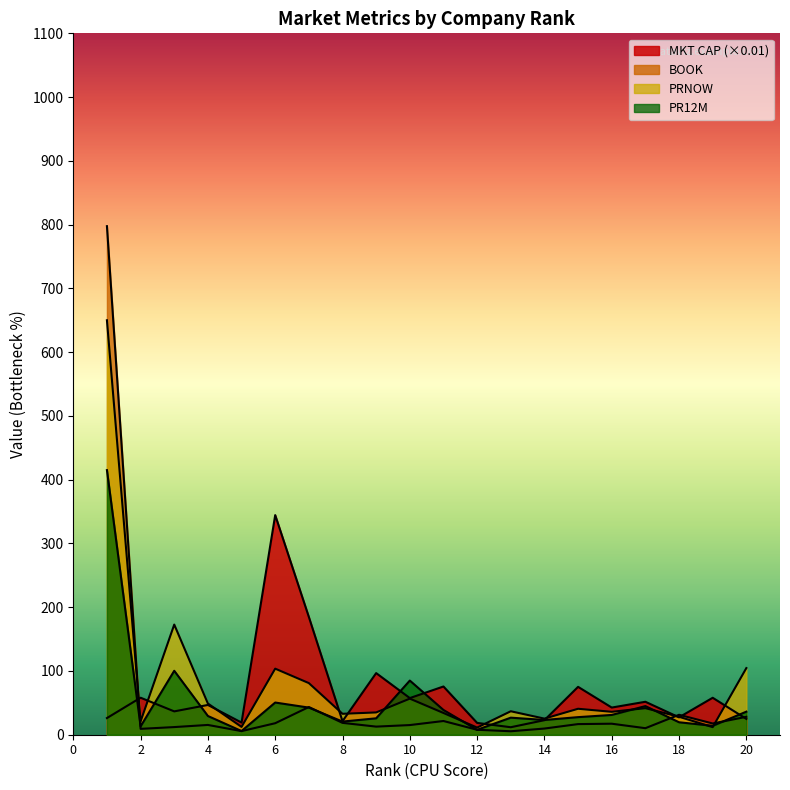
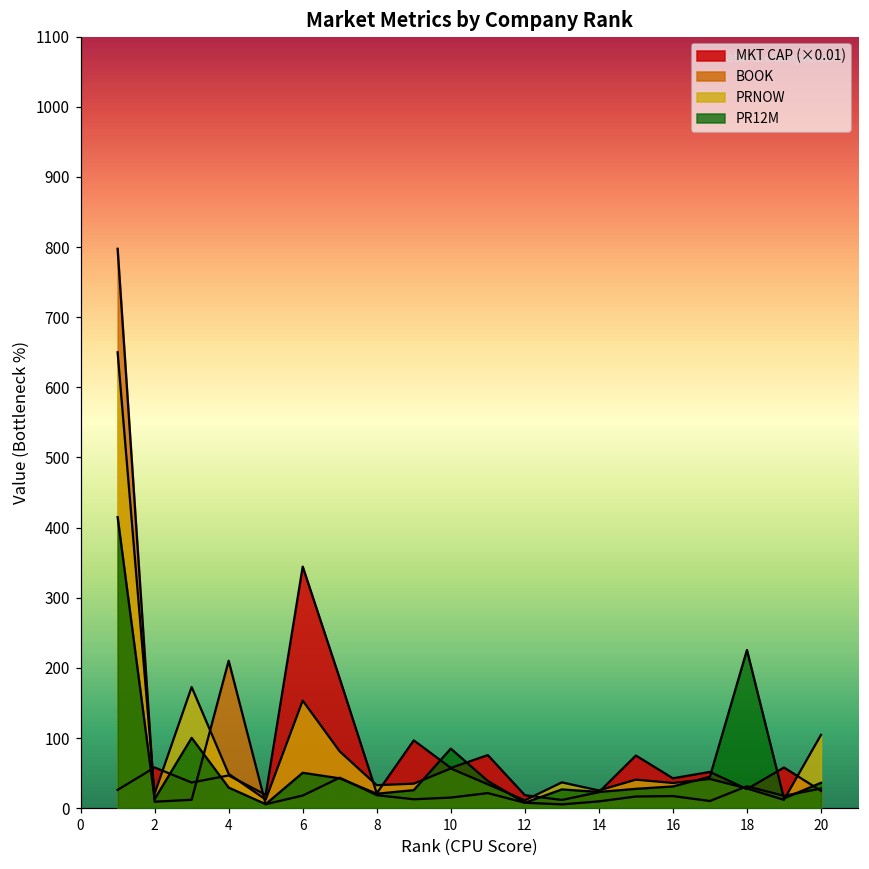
  {
    "MKT CAP (×0.01)": {
      "2": 60,
      "6": 340,
      "12": 20,
      "16": 40
    },
    "BOOK": {
-     "4": 20,
+     "4": 210,
      "6": 20,
      "10": 20,
      "14": 10,
      "16": 20
    },
    "PRNOW": {
      "2": 20,
-     "6": 100,
+     "6": 150,
      "8": 30,
      "16": 40,
      "20": 100
    },
    "PR12M": {
      "4": 30,
      "6": 50,
      "10": 80,
      "16": 30,
-     "18": 20,
+     "18": 230,
      "20": 40
    }
  }
